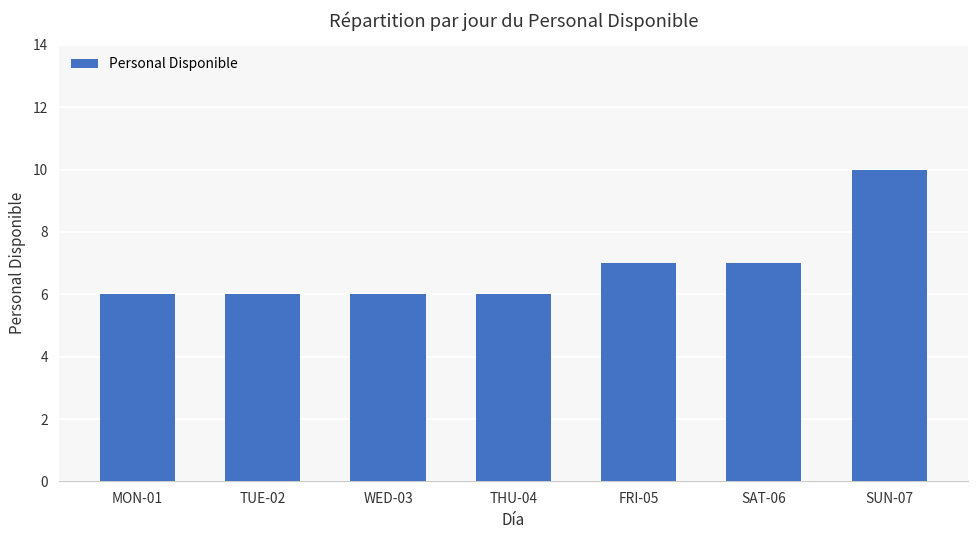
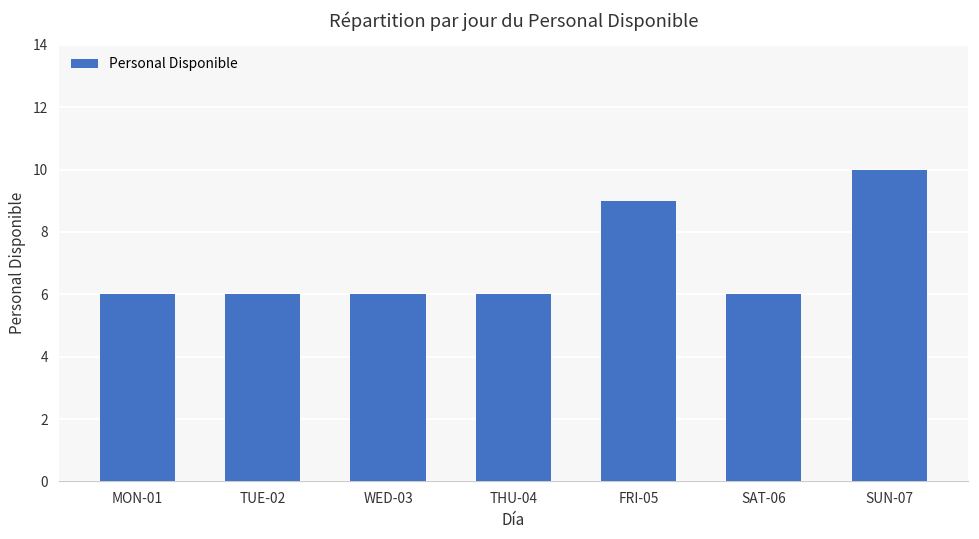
  {
    "MON-01": 6,
    "TUE-02": 6,
    "WED-03": 6,
    "THU-04": 6,
-   "FRI-05": 7,
-   "SAT-06": 7,
+   "FRI-05": 9,
+   "SAT-06": 6,
    "SUN-07": 10
  }
